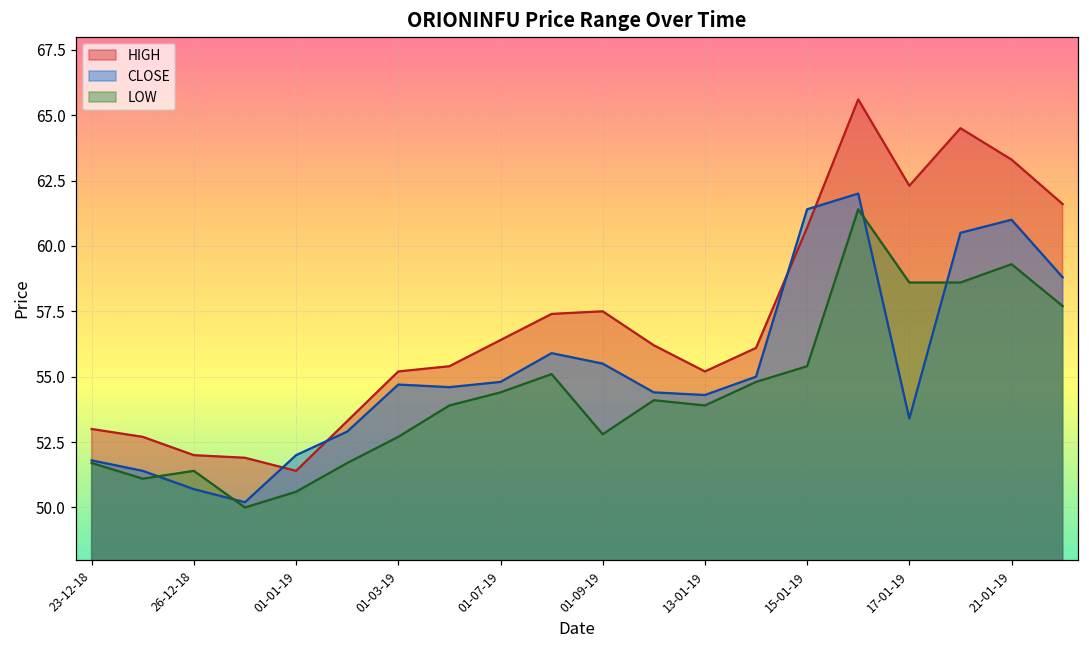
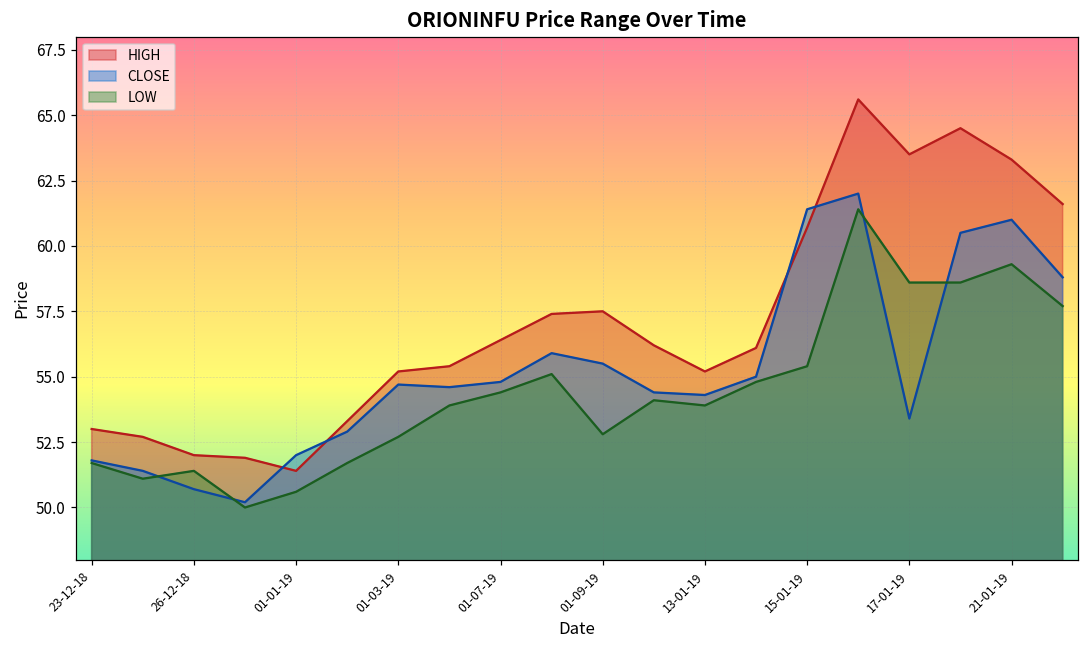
  {
    "HIGH": {
      "23-12-18": 53.0,
      "26-12-18": 52.0,
      "01-01-19": 51.4,
      "01-03-19": 55.2,
      "01-07-19": 56.4,
      "01-09-19": 57.5,
      "13-01-19": 55.2,
      "15-01-19": 60.7,
-     "17-01-19": 62.3,
+     "17-01-19": 63.5,
      "21-01-19": 63.3
    },
    "CLOSE": {
      "26-12-18": 50.7,
      "01-01-19": 52.0,
      "01-03-19": 54.7,
      "01-07-19": 54.8,
      "01-09-19": 55.5,
      "13-01-19": 54.3,
      "15-01-19": 61.4,
      "17-01-19": 53.4,
      "21-01-19": 61.0
    },
    "LOW": {
      "26-12-18": 51.4,
      "01-01-19": 50.6,
      "01-03-19": 52.7,
      "01-07-19": 54.4,
      "01-09-19": 52.8,
      "13-01-19": 53.9,
      "15-01-19": 55.4,
      "17-01-19": 58.6,
      "21-01-19": 59.3
    }
  }
